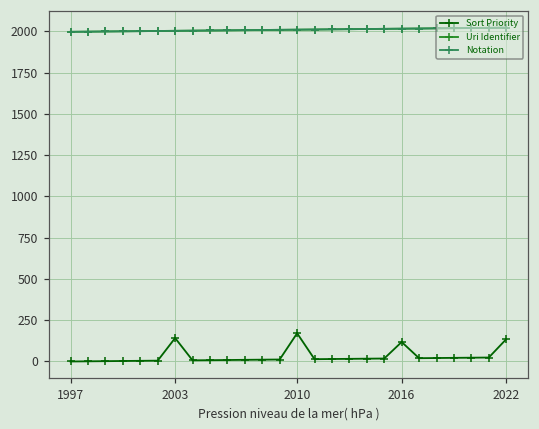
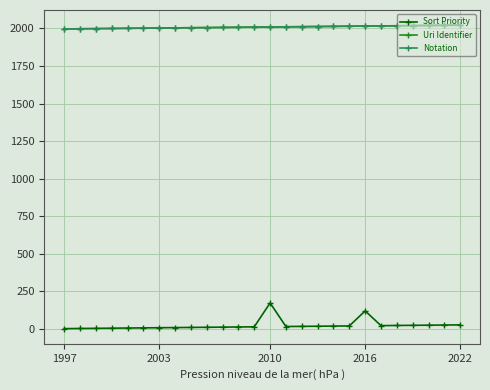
  {
    "Sort Priority": {
      "1997": 0,
-     "2003": 140,
+     "2003": 10,
      "2010": 170,
      "2016": 120,
-     "2022": 140
+     "2022": 30
    },
    "Notation": {
      "1997": 2000,
      "2003": 2000,
      "2010": 2010,
      "2016": 2020
    }
  }
